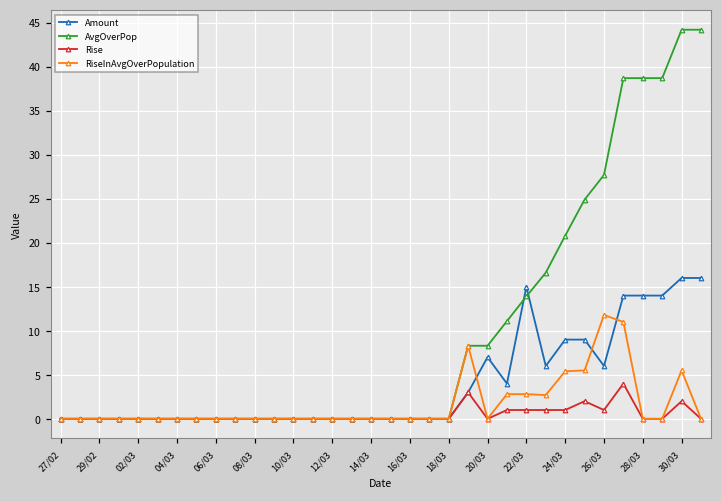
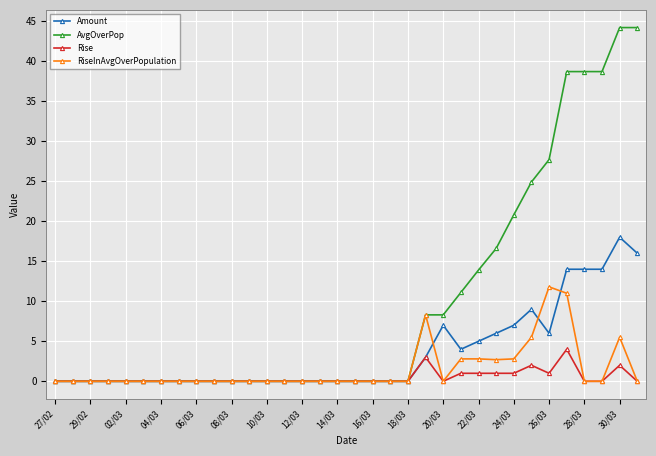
  {
    "Amount": {
      "20/03": 7,
-     "22/03": 15,
-     "24/03": 9,
+     "22/03": 5,
+     "24/03": 7,
      "26/03": 6,
      "28/03": 14,
-     "30/03": 16
+     "30/03": 18
    },
    "AvgOverPop": {
      "20/03": 8,
      "22/03": 14,
      "24/03": 21,
      "26/03": 28,
      "28/03": 39,
      "30/03": 44
    },
    "Rise": {
      "22/03": 1,
      "24/03": 1,
      "26/03": 1,
      "30/03": 2
    },
    "RiseInAvgOverPopulation": {
      "22/03": 3,
-     "24/03": 5,
+     "24/03": 3,
      "26/03": 12,
      "30/03": 6
    }
  }
